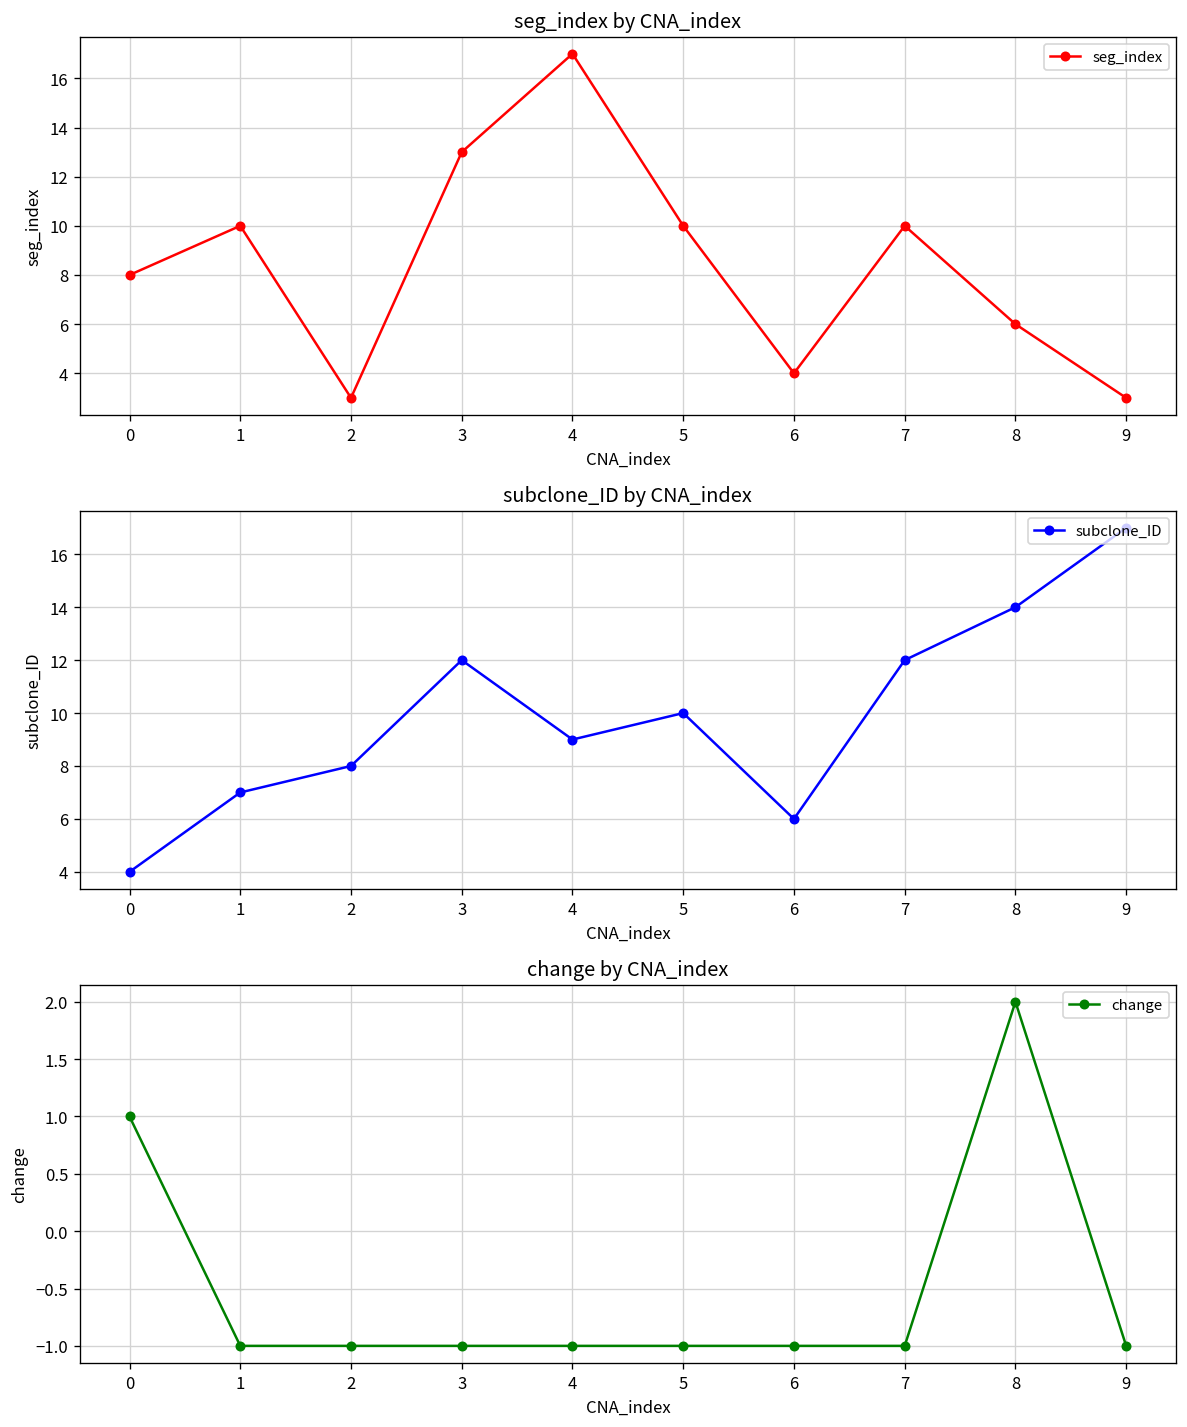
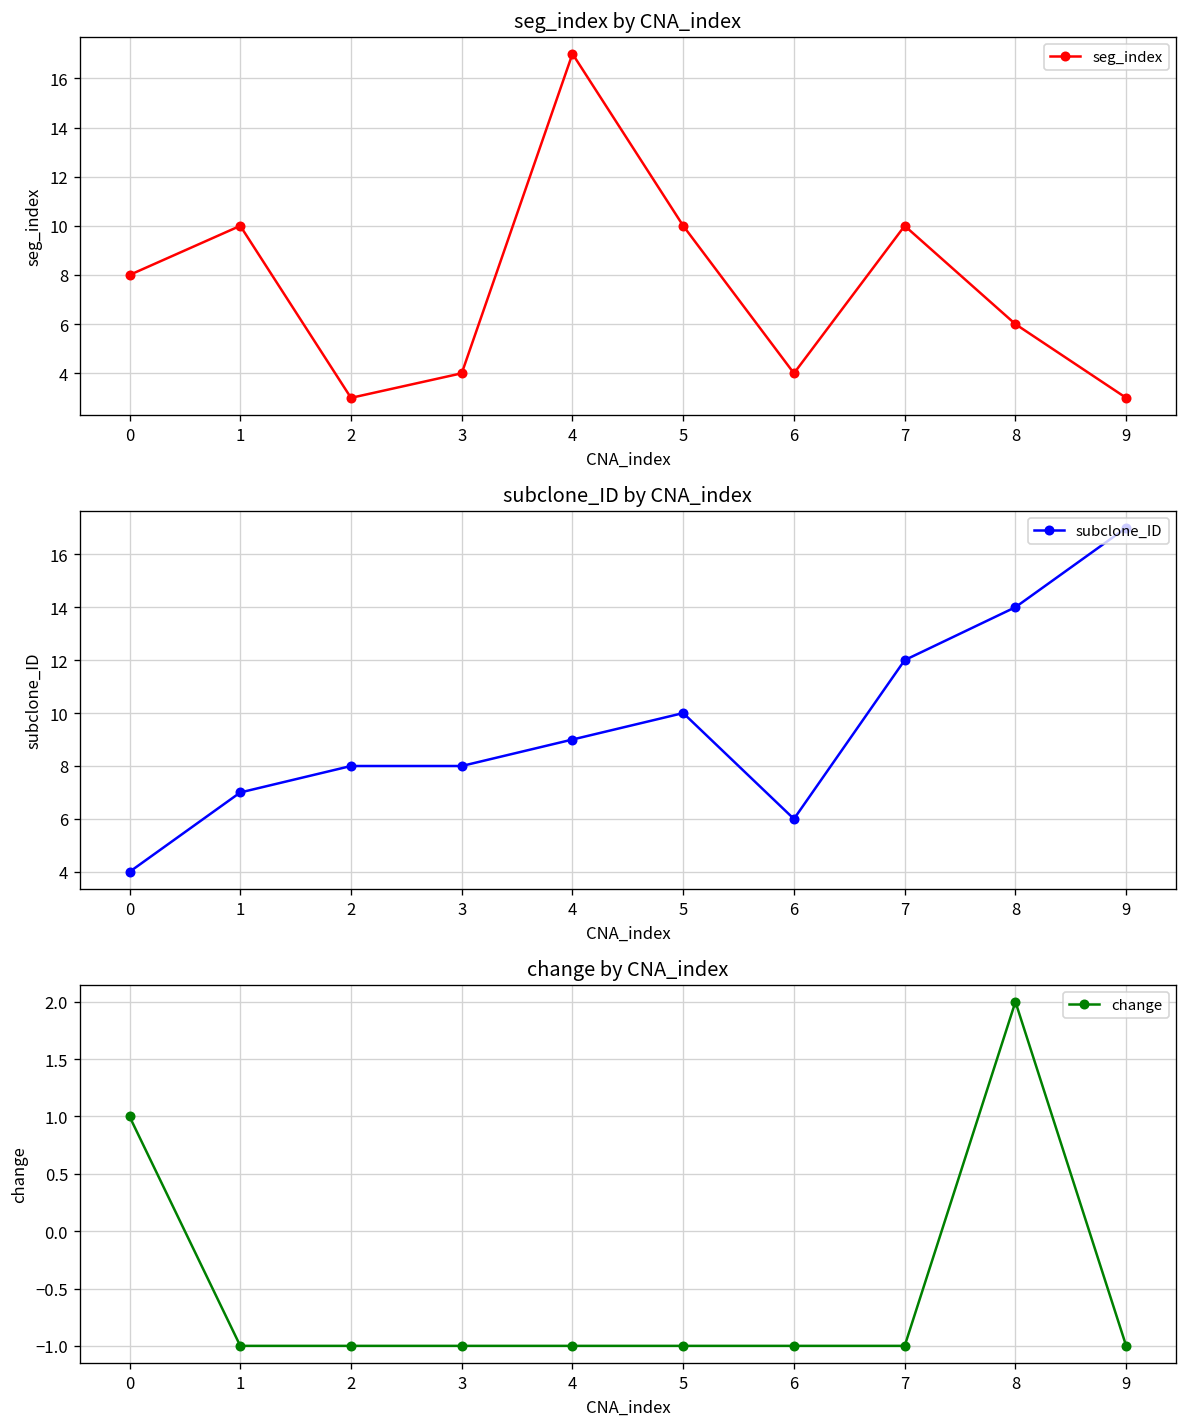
  {
    "seg_index by CNA_index": {
      "0": 8,
      "1": 10,
      "2": 3,
-     "3": 13,
+     "3": 4,
      "4": 17,
      "5": 10,
      "6": 4,
      "7": 10,
      "8": 6,
      "9": 3
    },
    "subclone_ID by CNA_index": {
      "0": 4,
      "1": 7,
      "2": 8,
-     "3": 12,
+     "3": 8,
      "4": 9,
      "5": 10,
      "6": 6,
      "7": 12,
      "8": 14
    },
    "change by CNA_index": {
      "0": 1.0,
      "1": -1.0,
      "2": -1.0,
      "3": -1.0,
      "4": -1.0,
      "5": -1.0,
      "6": -1.0,
      "7": -1.0,
      "8": 2.0,
      "9": -1.0
    }
  }
